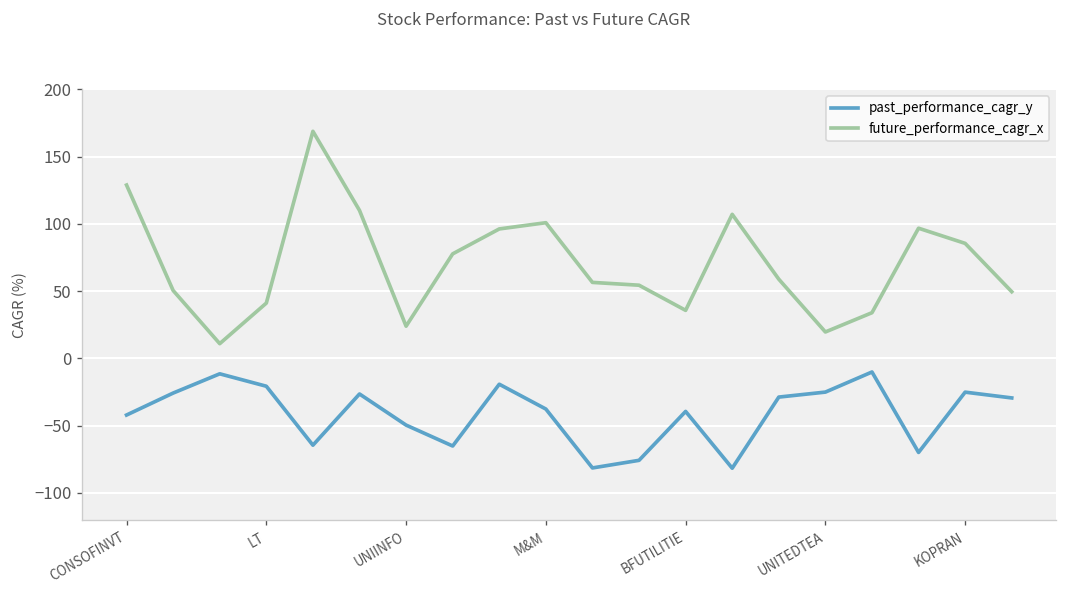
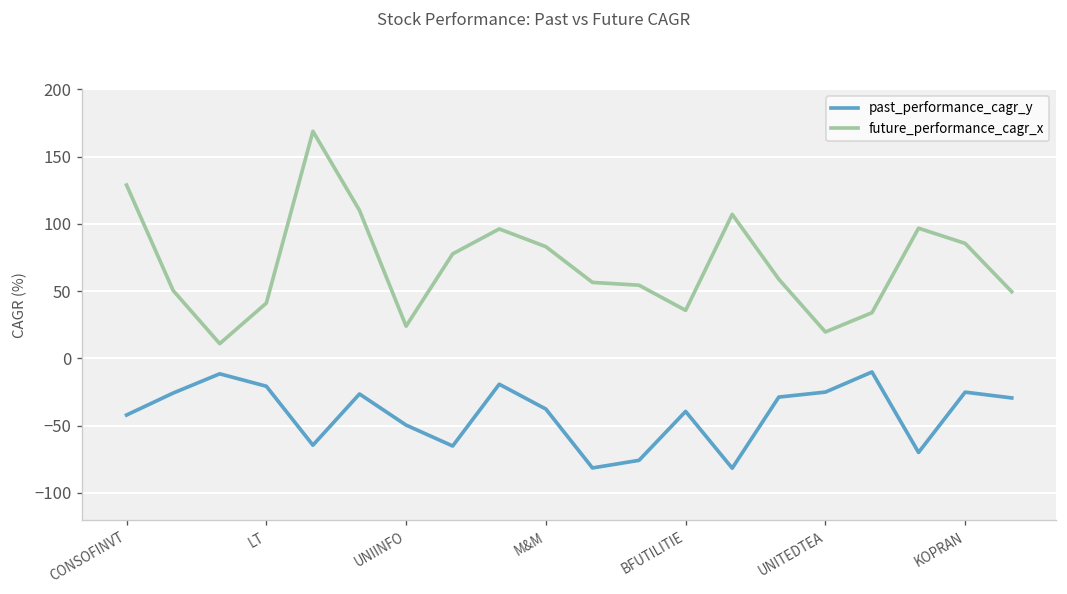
  {
    "past_performance_cagr_y": {
      "CONSOFINVT": -42,
      "LT": -21,
      "UNIINFO": -50,
      "M&M": -38,
      "BFUTILITIE": -39,
      "UNITEDTEA": -25,
      "KOPRAN": -25
    },
    "future_performance_cagr_x": {
      "CONSOFINVT": 129,
      "LT": 41,
      "UNIINFO": 24,
-     "M&M": 101,
+     "M&M": 83,
      "BFUTILITIE": 36,
      "UNITEDTEA": 20,
      "KOPRAN": 86
    }
  }
